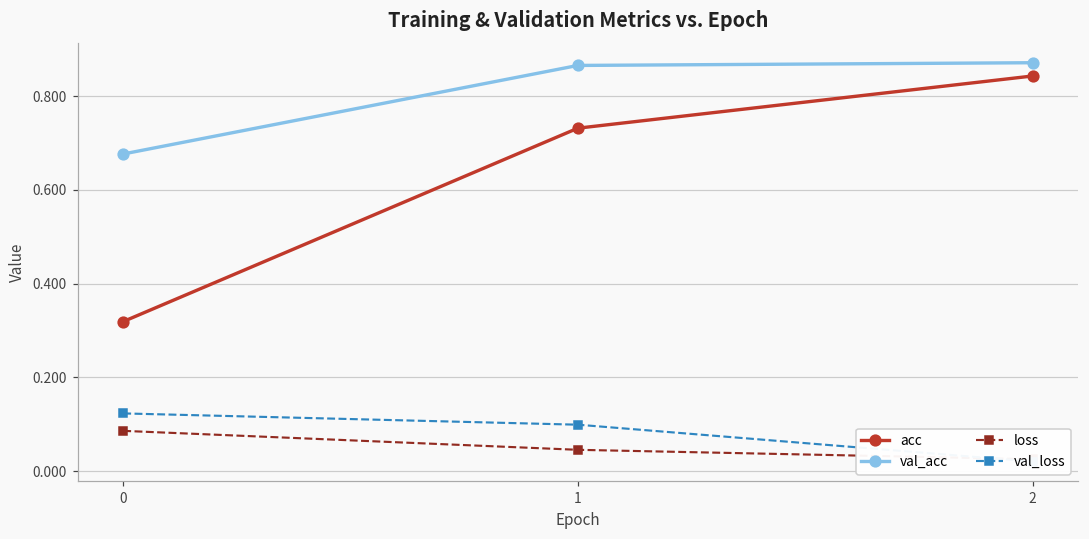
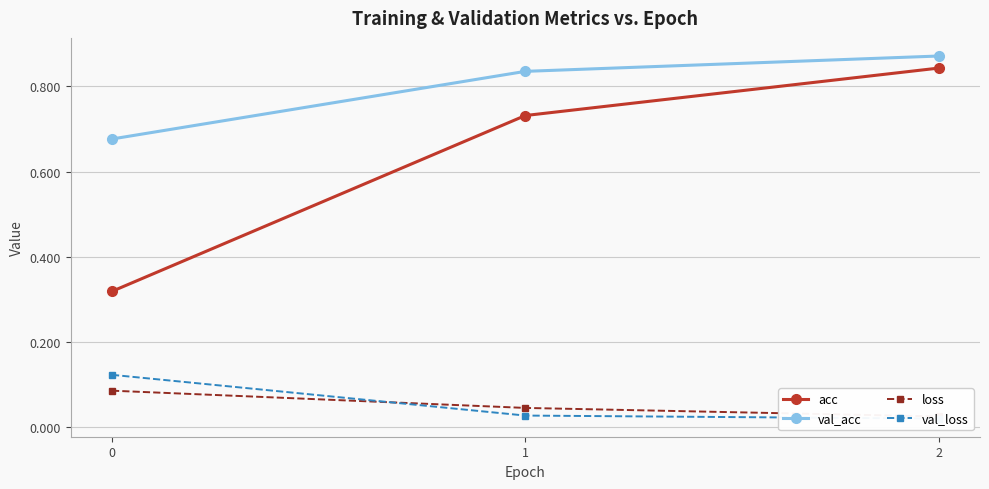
  {
    "val_acc": {
      "0": 0.68,
-     "1": 0.87,
+     "1": 0.84,
      "2": 0.87
    },
    "val_loss": {
      "0": 0.12,
-     "1": 0.10
+     "1": 0.03
    }
  }
